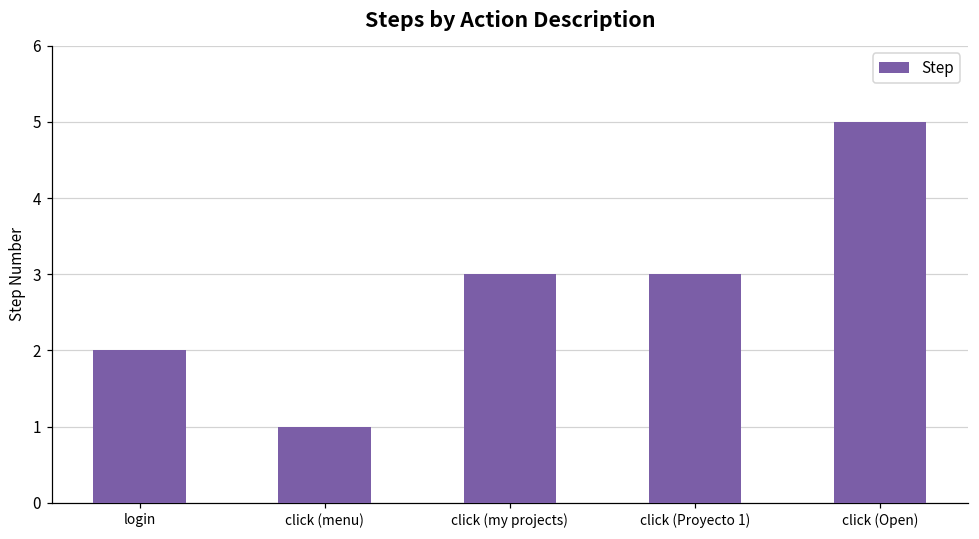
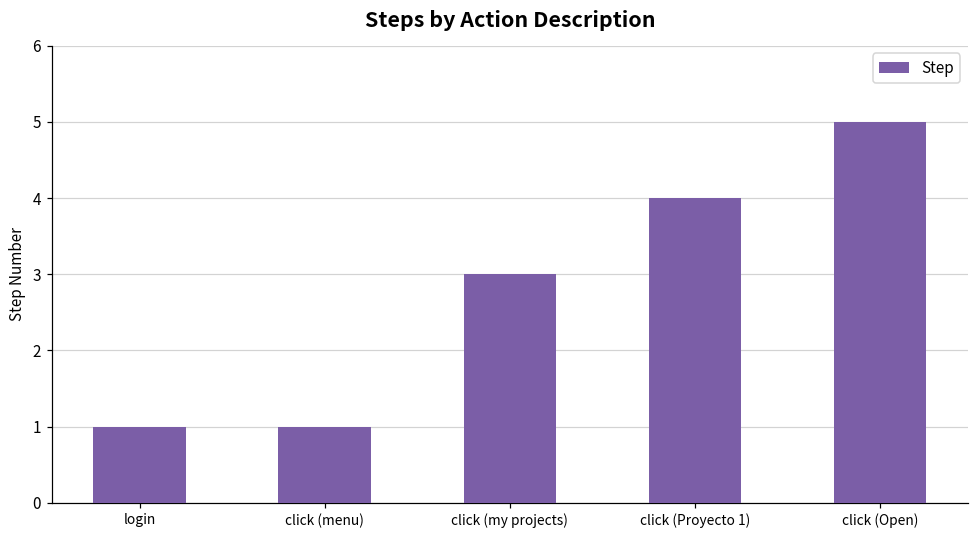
  {
-   "login": 2,
+   "login": 1,
    "click (menu)": 1,
    "click (my projects)": 3,
-   "click (Proyecto 1)": 3,
+   "click (Proyecto 1)": 4,
    "click (Open)": 5
  }
